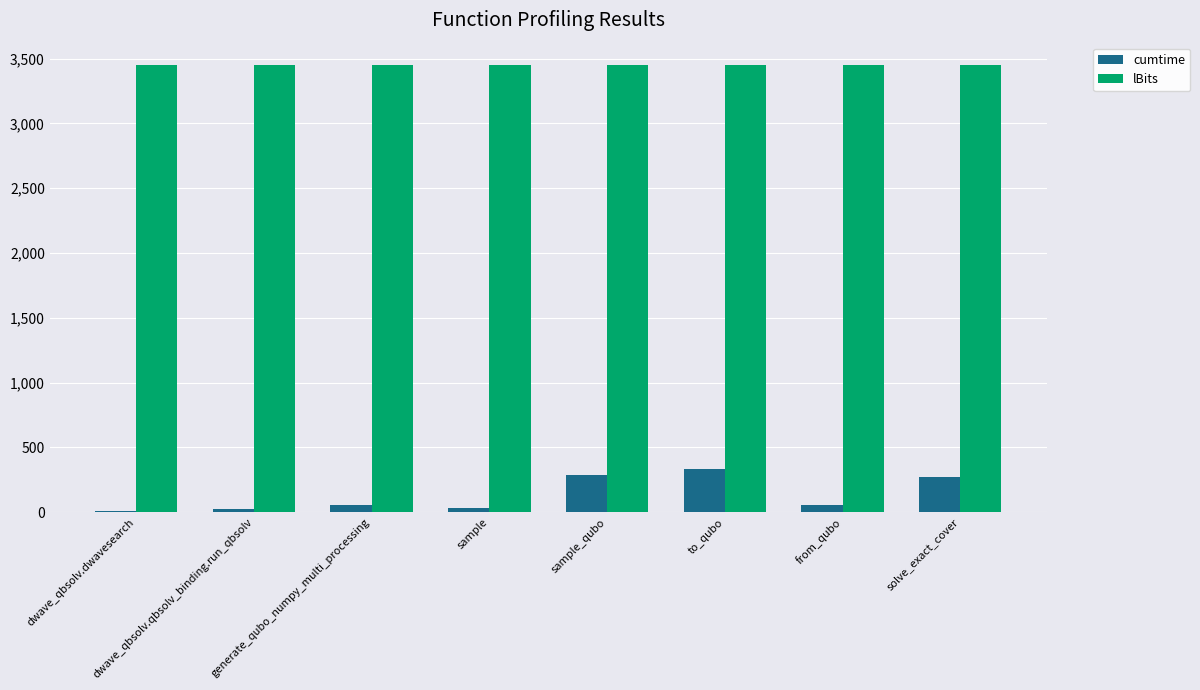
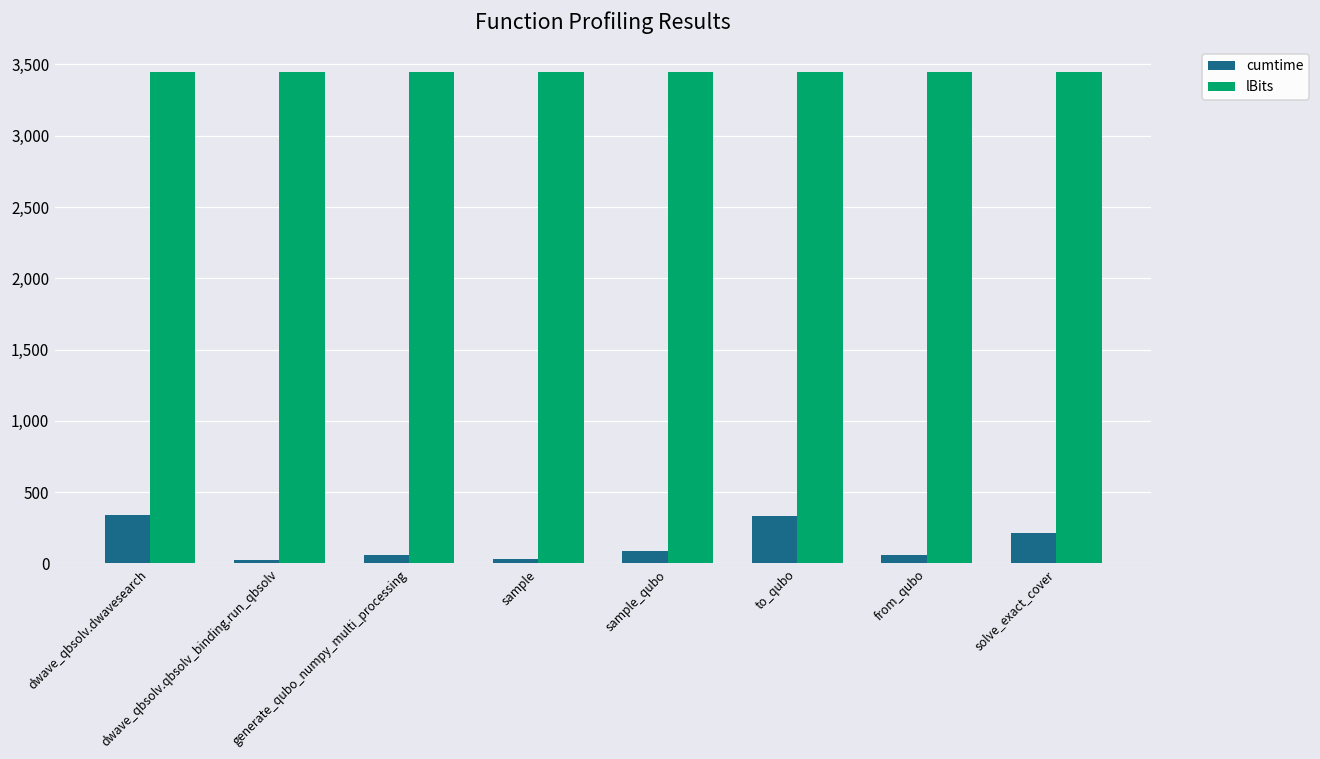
  {
    "cumtime": {
-     "dwave_qbsolv.dwavesearch": "10",
+     "dwave_qbsolv.dwavesearch": "340",
      "dwave_qbsolv.qbsolv_binding.run_qbsolv": "30",
      "generate_qubo_numpy_multi_processing": "60",
      "sample": "30",
-     "sample_qubo": "290",
+     "sample_qubo": "90",
      "to_qubo": "330",
      "from_qubo": "60",
-     "solve_exact_cover": "270"
+     "solve_exact_cover": "210"
    },
    "lBits": {
      "dwave_qbsolv.dwavesearch": "3,450",
      "dwave_qbsolv.qbsolv_binding.run_qbsolv": "3,450",
      "generate_qubo_numpy_multi_processing": "3,450",
      "sample": "3,450",
      "sample_qubo": "3,450",
      "to_qubo": "3,450",
      "from_qubo": "3,450",
      "solve_exact_cover": "3,450"
    }
  }
